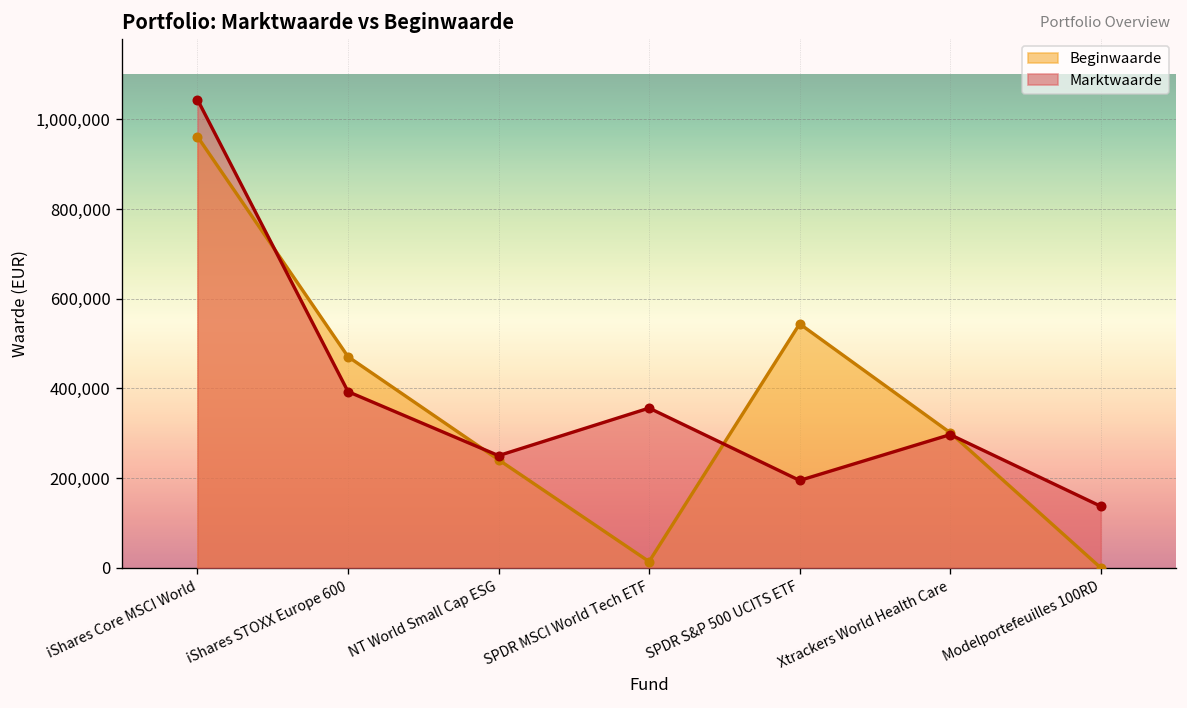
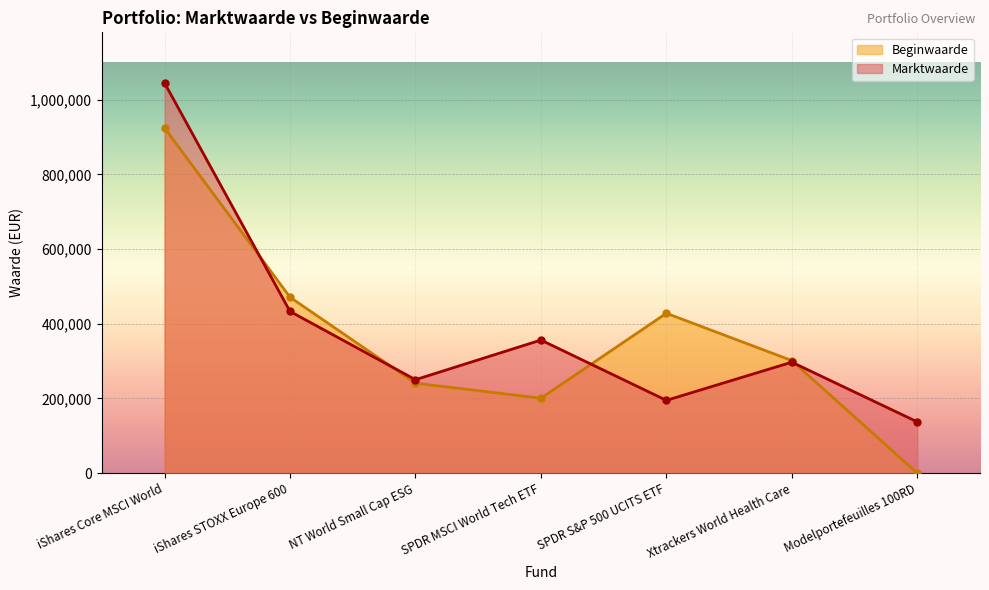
  {
    "Beginwaarde": {
-     "iShares Core MSCI World": "960,000",
+     "iShares Core MSCI World": "920,000",
      "iShares STOXX Europe 600": "470,000",
      "NT World Small Cap ESG": "240,000",
-     "SPDR MSCI World Tech ETF": "10,000",
-     "SPDR S&P 500 UCITS ETF": "540,000",
+     "SPDR MSCI World Tech ETF": "200,000",
+     "SPDR S&P 500 UCITS ETF": "430,000",
      "Modelportefeuilles 100RD": "0"
    },
    "Marktwaarde": {
      "iShares Core MSCI World": "1,040,000",
-     "iShares STOXX Europe 600": "390,000",
+     "iShares STOXX Europe 600": "430,000",
      "NT World Small Cap ESG": "250,000",
      "SPDR MSCI World Tech ETF": "360,000",
      "SPDR S&P 500 UCITS ETF": "190,000",
      "Modelportefeuilles 100RD": "140,000"
    }
  }
